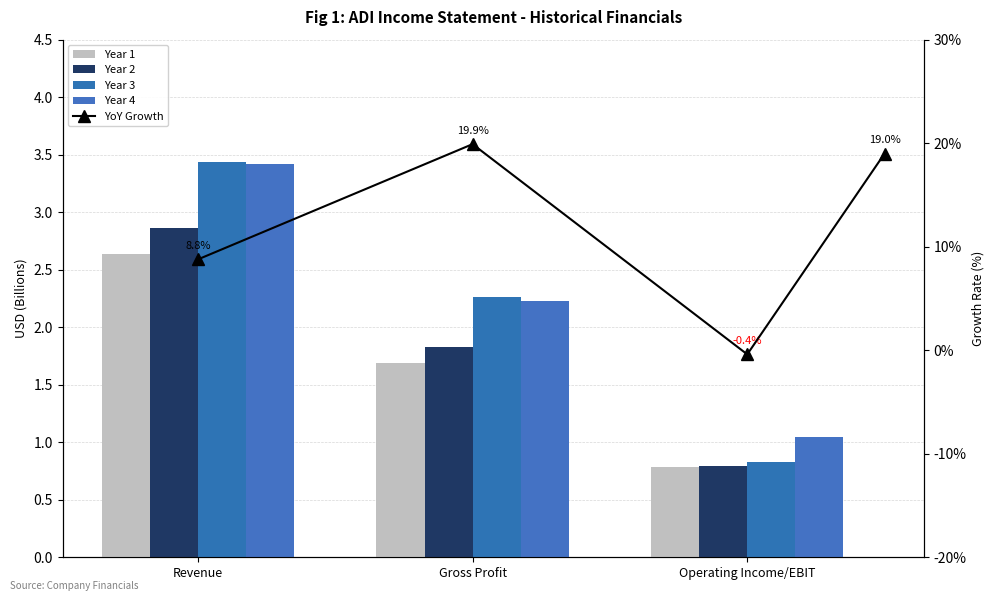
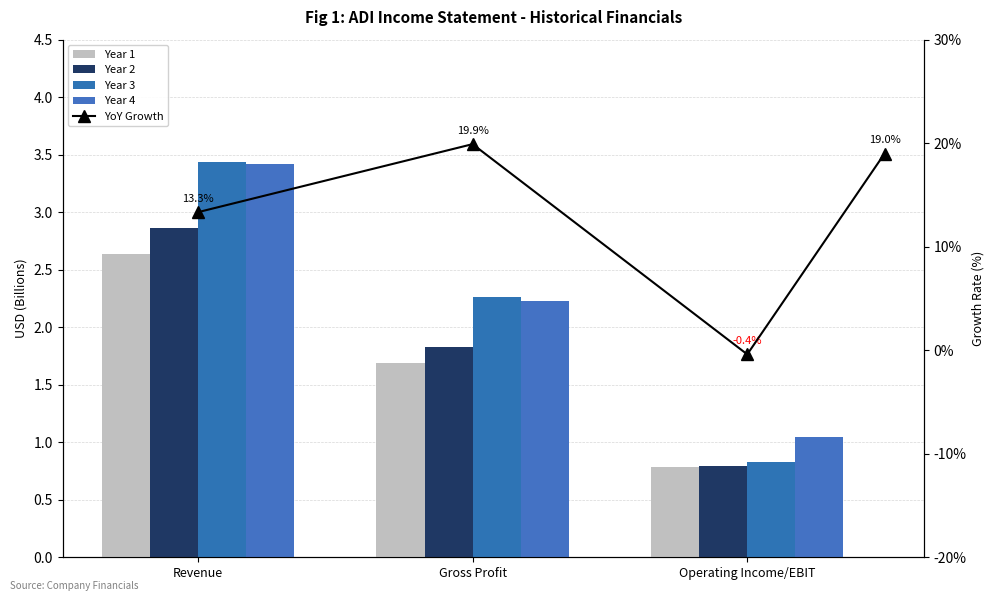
  {
    "YoY Growth": {
-     "Revenue": "8.8%",
+     "Revenue": "13.3%",
      "Gross Profit": "19.9%",
      "Operating Income/EBIT": "-0.4%"
    }
  }
